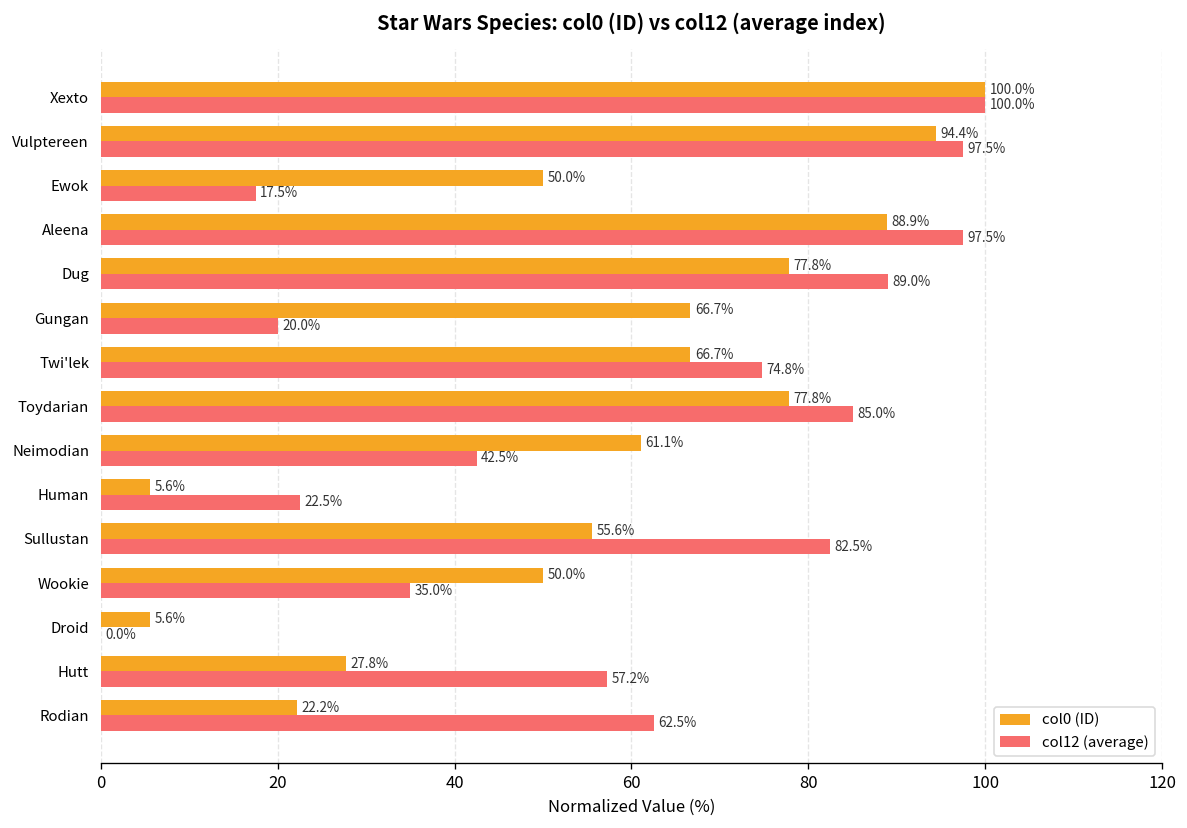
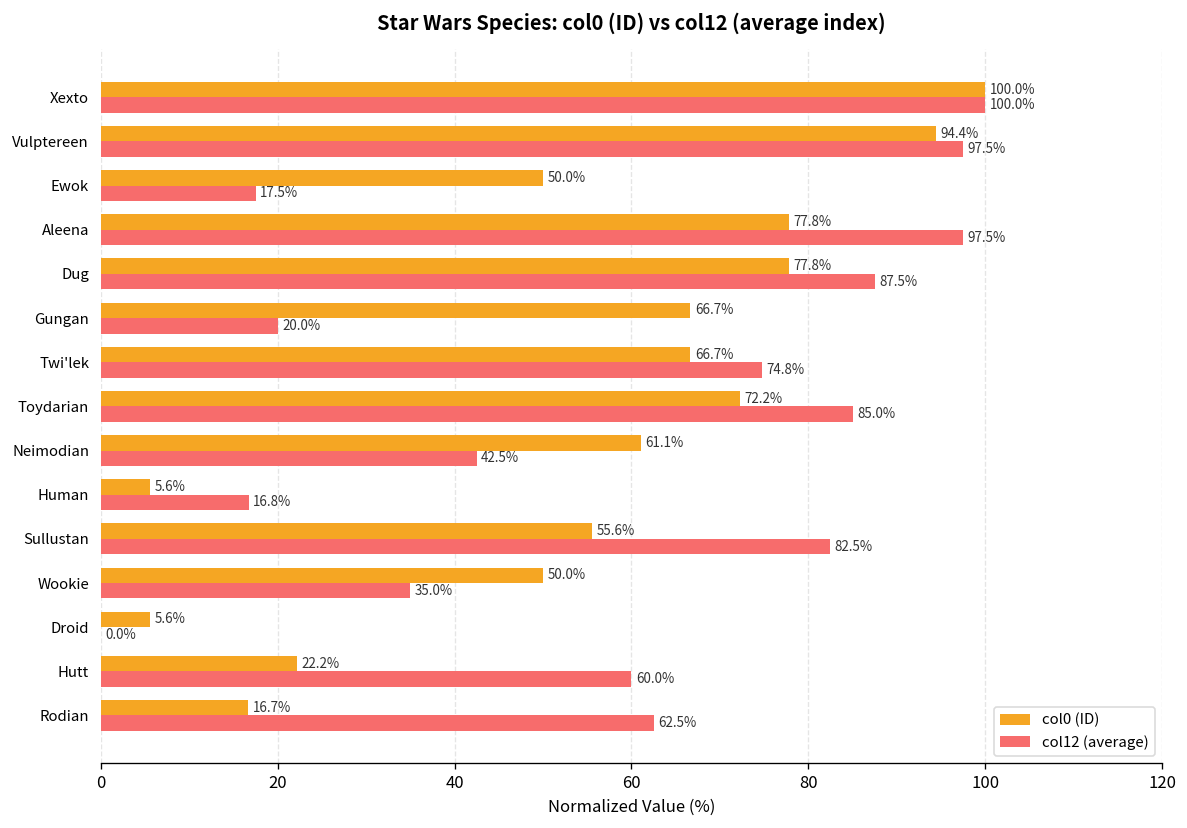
  {
    "col0 (ID)": {
      "Xexto": "100.0%",
      "Vulptereen": "94.4%",
      "Ewok": "50.0%",
-     "Aleena": "88.9%",
+     "Aleena": "77.8%",
      "Dug": "77.8%",
      "Gungan": "66.7%",
      "Twi'lek": "66.7%",
-     "Toydarian": "77.8%",
+     "Toydarian": "72.2%",
      "Neimodian": "61.1%",
      "Human": "5.6%",
      "Sullustan": "55.6%",
      "Wookie": "50.0%",
      "Droid": "5.6%",
-     "Hutt": "27.8%",
-     "Rodian": "22.2%"
+     "Hutt": "22.2%",
+     "Rodian": "16.7%"
    },
    "col12 (average)": {
      "Xexto": "100.0%",
      "Vulptereen": "97.5%",
      "Ewok": "17.5%",
      "Aleena": "97.5%",
-     "Dug": "89.0%",
+     "Dug": "87.5%",
      "Gungan": "20.0%",
      "Twi'lek": "74.8%",
      "Toydarian": "85.0%",
      "Neimodian": "42.5%",
-     "Human": "22.5%",
+     "Human": "16.8%",
      "Sullustan": "82.5%",
      "Wookie": "35.0%",
      "Droid": "0.0%",
-     "Hutt": "57.2%",
+     "Hutt": "60.0%",
      "Rodian": "62.5%"
    }
  }
